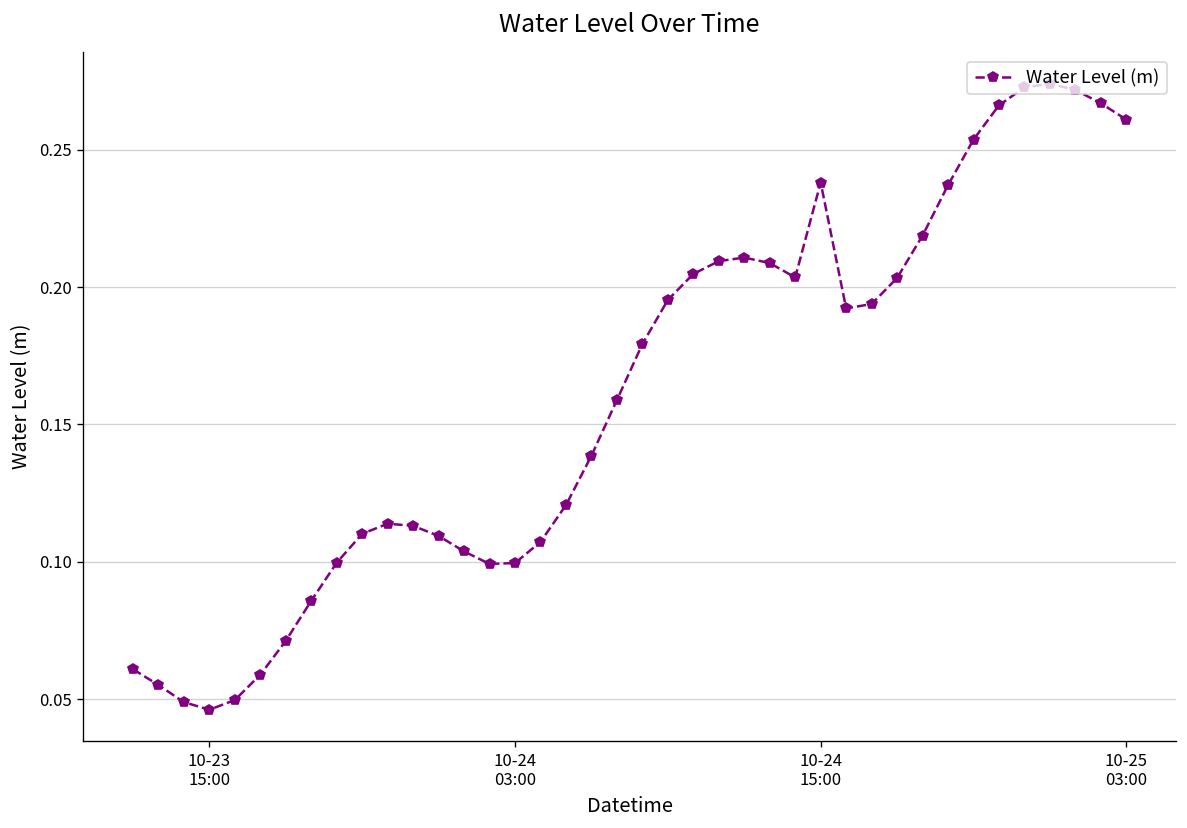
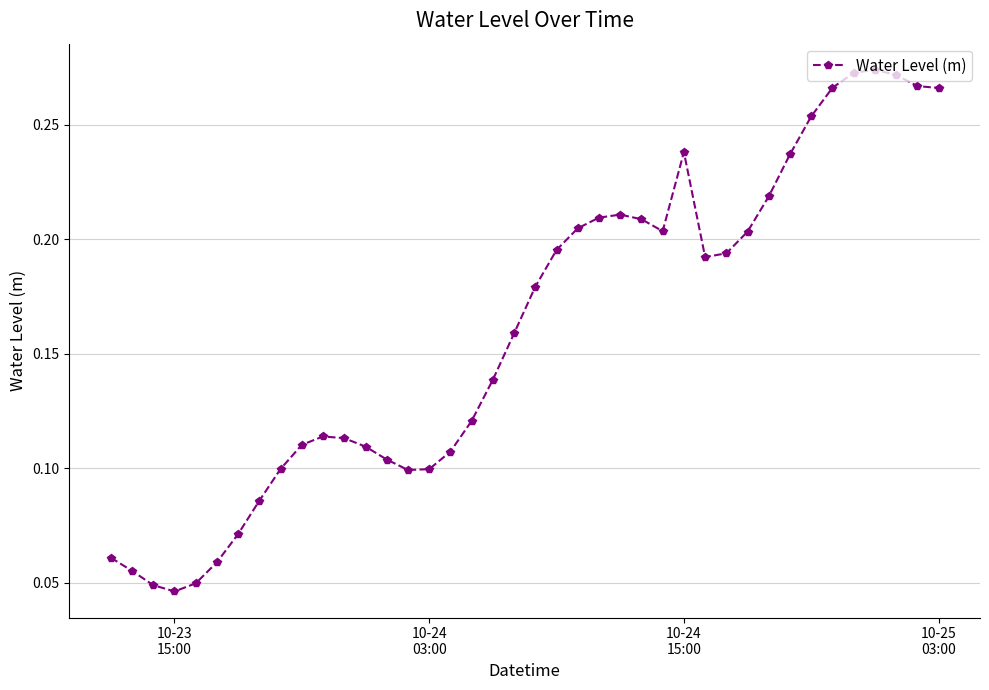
  {
    "10-23 15:00": 0.046,
    "10-24 03:00": 0.100,
    "10-24 15:00": 0.238,
-   "10-25 03:00": 0.261
+   "10-25 03:00": 0.266
  }
